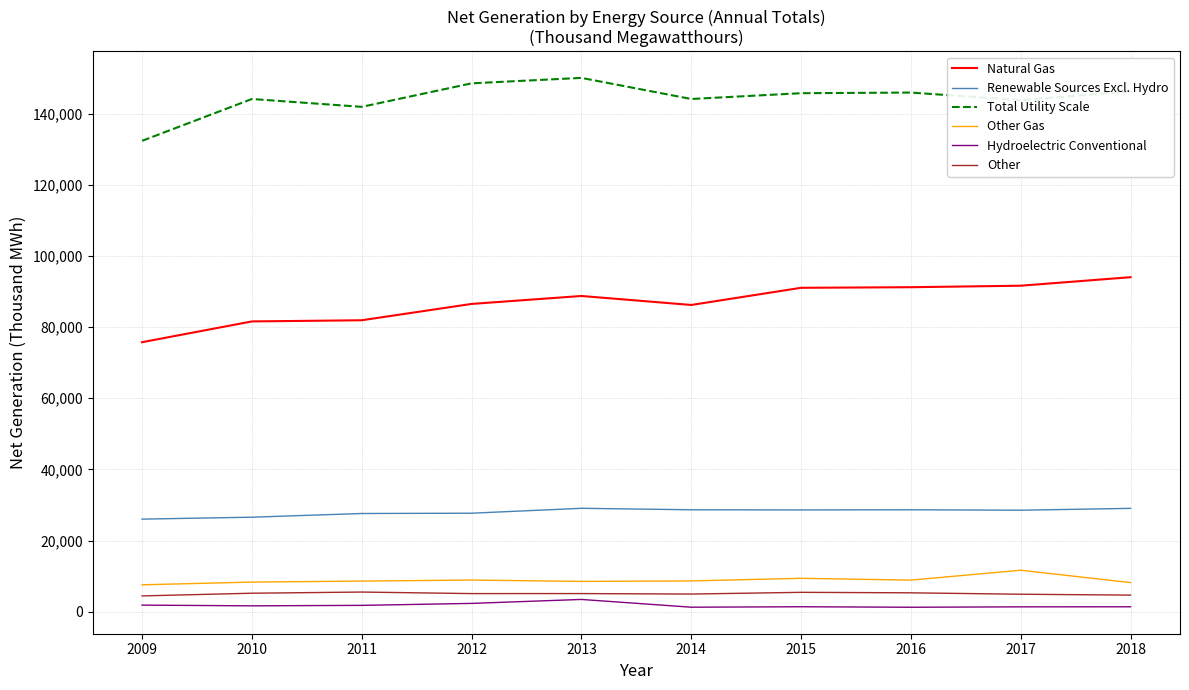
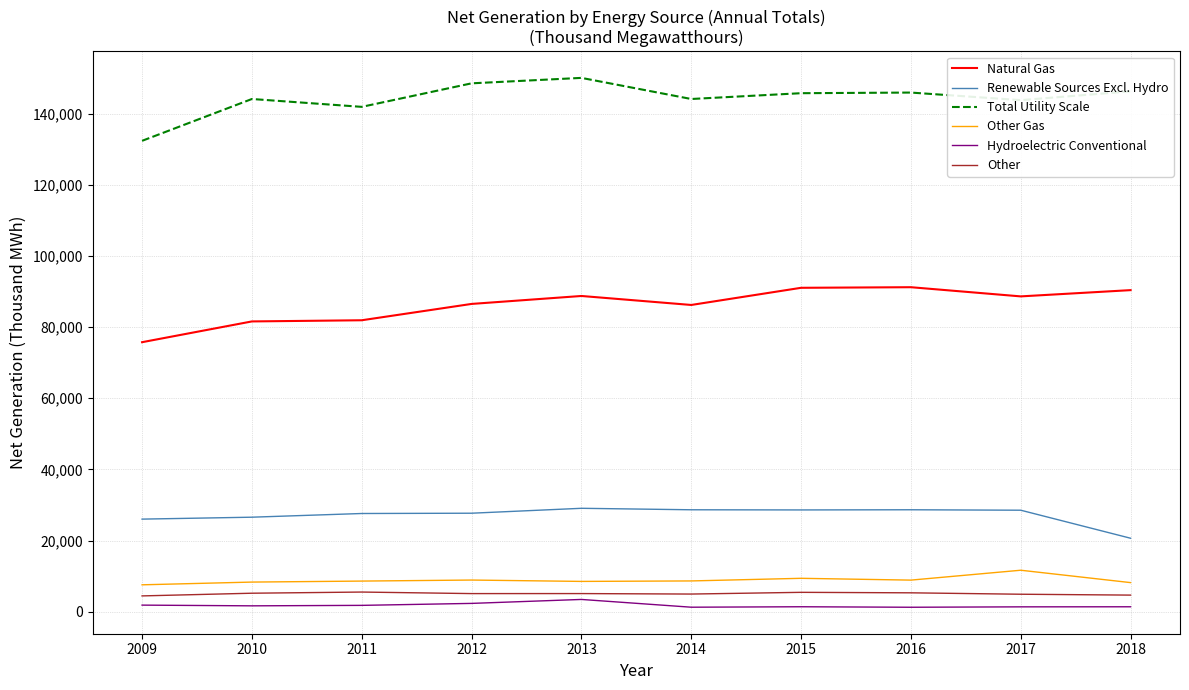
  {
    "Natural Gas": {
      "2009": "76,000",
      "2010": "82,000",
      "2011": "82,000",
      "2012": "87,000",
      "2013": "89,000",
      "2014": "86,000",
      "2015": "91,000",
      "2016": "91,000",
-     "2017": "92,000",
-     "2018": "94,000"
+     "2017": "89,000",
+     "2018": "90,000"
    },
    "Renewable Sources Excl. Hydro": {
      "2009": "26,000",
      "2010": "27,000",
      "2011": "28,000",
      "2012": "28,000",
      "2013": "29,000",
      "2014": "29,000",
      "2015": "29,000",
      "2016": "29,000",
      "2017": "29,000",
-     "2018": "29,000"
+     "2018": "21,000"
    },
    "Total Utility Scale": {
      "2009": "132,000",
      "2010": "144,000",
      "2011": "142,000",
      "2012": "148,000",
      "2013": "150,000",
      "2014": "144,000",
      "2015": "146,000",
      "2016": "146,000"
    },
    "Other Gas": {
      "2009": "8,000",
      "2010": "8,000",
      "2011": "9,000",
      "2012": "9,000",
      "2013": "9,000",
      "2014": "9,000",
      "2015": "9,000",
      "2016": "9,000",
      "2017": "12,000",
      "2018": "8,000"
    },
    "Hydroelectric Conventional": {
      "2009": "2,000",
      "2010": "2,000",
      "2011": "2,000",
      "2012": "2,000",
      "2013": "3,000",
      "2014": "1,000",
      "2015": "1,000",
      "2016": "1,000",
      "2017": "1,000",
      "2018": "1,000"
    },
    "Other": {
      "2009": "4,000",
      "2010": "5,000",
      "2011": "6,000",
      "2012": "5,000",
      "2013": "5,000",
      "2014": "5,000",
      "2015": "5,000",
      "2016": "5,000",
      "2017": "5,000",
      "2018": "5,000"
    }
  }
